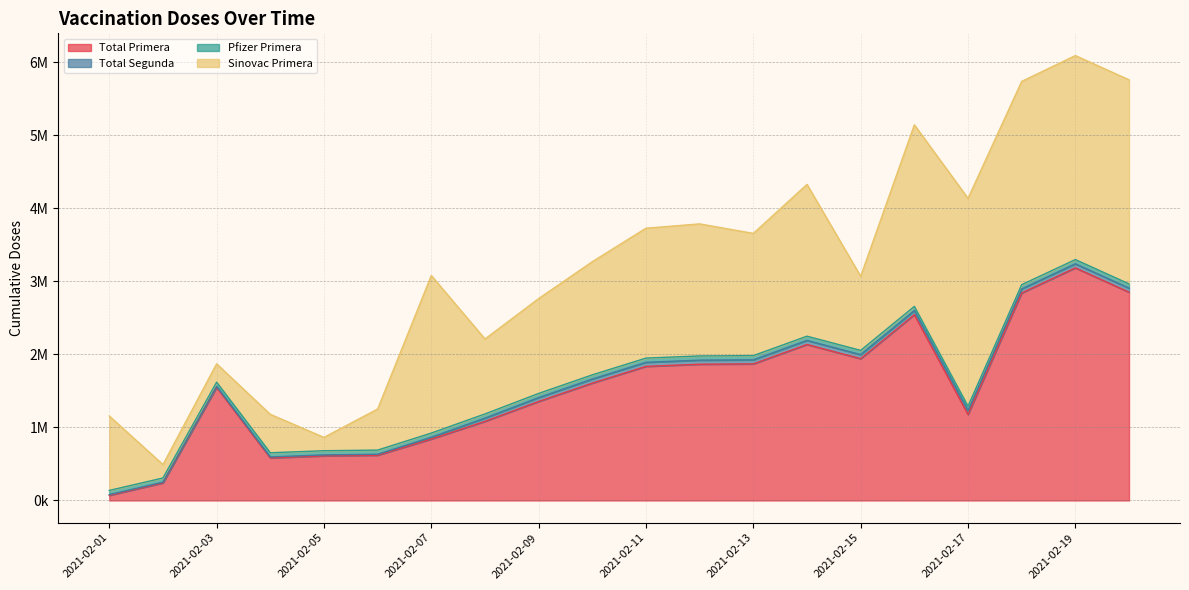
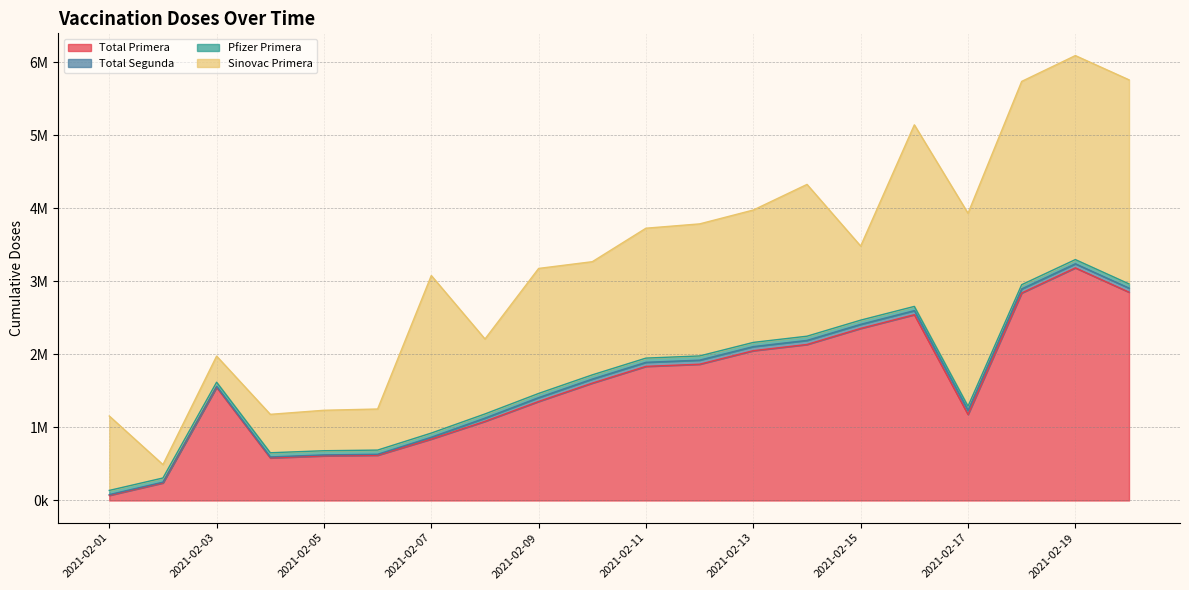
  {
    "Total Primera": {
      "2021-02-09": 1400000,
      "2021-02-11": 1800000,
-     "2021-02-13": 1900000,
-     "2021-02-15": 1900000,
+     "2021-02-13": 2100000,
+     "2021-02-15": 2400000,
      "2021-02-17": 1200000,
      "2021-02-19": 3200000
    },
    "Sinovac Primera": {
      "2021-02-01": 1000000,
-     "2021-02-03": 300000,
-     "2021-02-05": 200000,
+     "2021-02-03": 400000,
+     "2021-02-05": 600000,
      "2021-02-07": 2200000,
-     "2021-02-09": 1300000,
+     "2021-02-09": 1700000,
      "2021-02-11": 1800000,
-     "2021-02-13": 1700000,
+     "2021-02-13": 1800000,
      "2021-02-15": 1000000,
-     "2021-02-17": 2800000,
+     "2021-02-17": 2600000,
      "2021-02-19": 2800000
    }
  }
